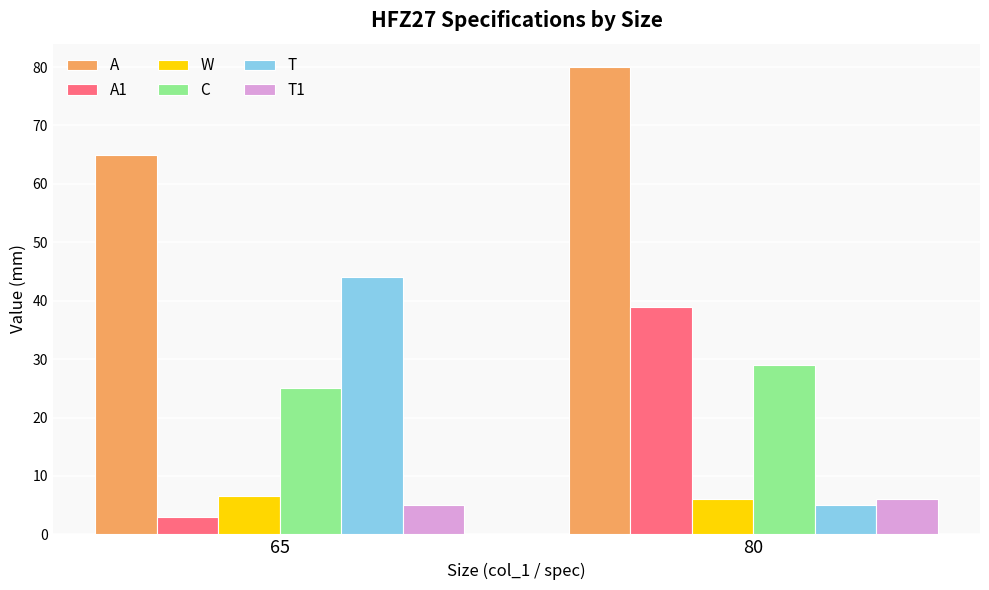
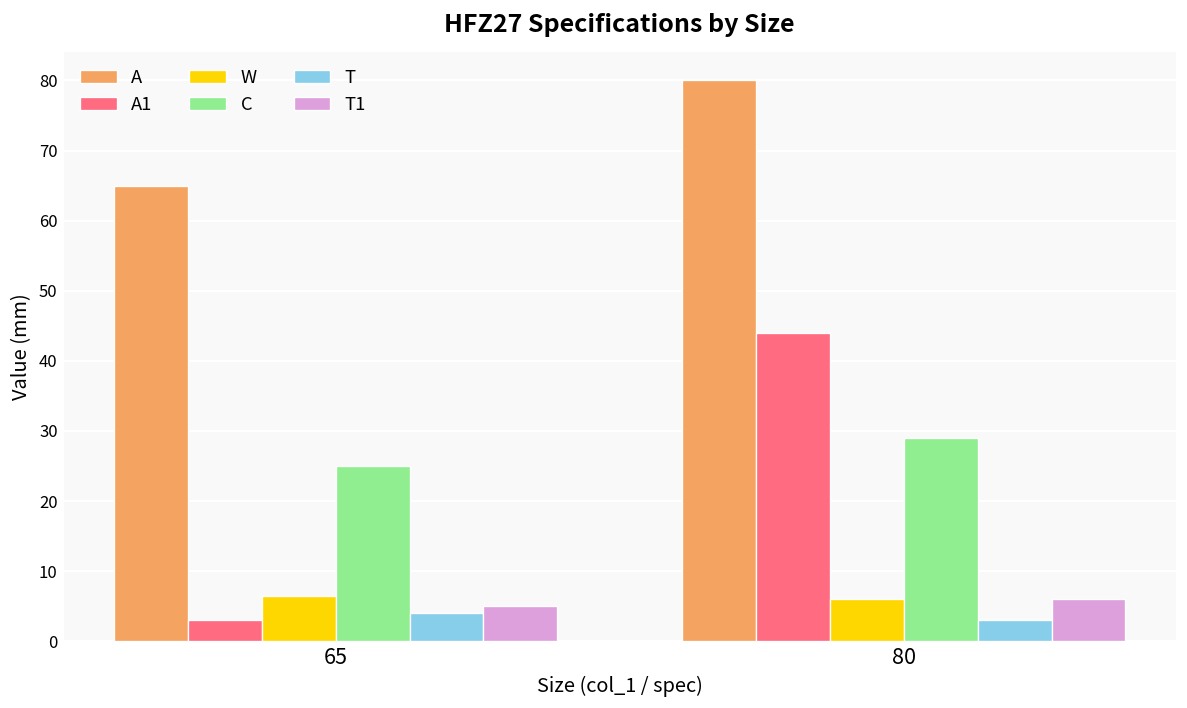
  {
    "A": {
      "65": 65,
      "80": 80
    },
    "A1": {
      "65": 3,
-     "80": 39
+     "80": 44
    },
    "W": {
      "65": 7,
      "80": 6
    },
    "C": {
      "65": 25,
      "80": 29
    },
    "T": {
-     "65": 44,
-     "80": 5
+     "65": 4,
+     "80": 3
    },
    "T1": {
      "65": 5,
      "80": 6
    }
  }
